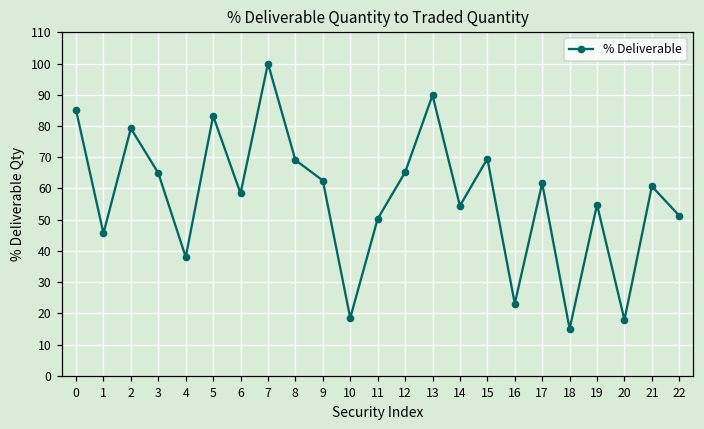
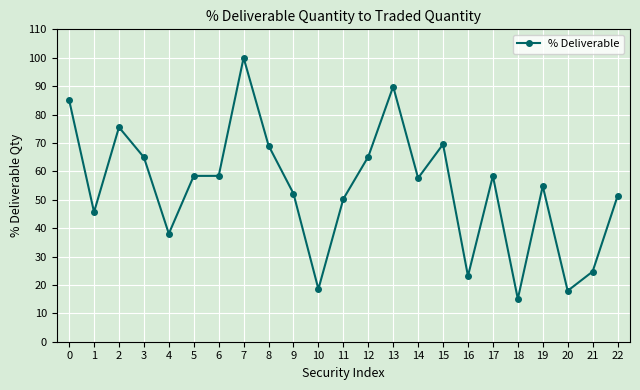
  {
    "0": 85,
    "1": 46,
-   "2": 79,
+   "2": 76,
    "3": 65,
    "4": 38,
-   "5": 83,
+   "5": 58,
    "6": 58,
    "7": 100,
    "8": 69,
-   "9": 63,
+   "9": 52,
    "10": 19,
    "11": 50,
    "12": 65,
    "13": 90,
-   "14": 54,
+   "14": 58,
    "15": 70,
    "16": 23,
-   "17": 62,
+   "17": 58,
    "18": 15,
    "19": 55,
    "20": 18,
-   "21": 61,
+   "21": 25,
    "22": 51
  }
